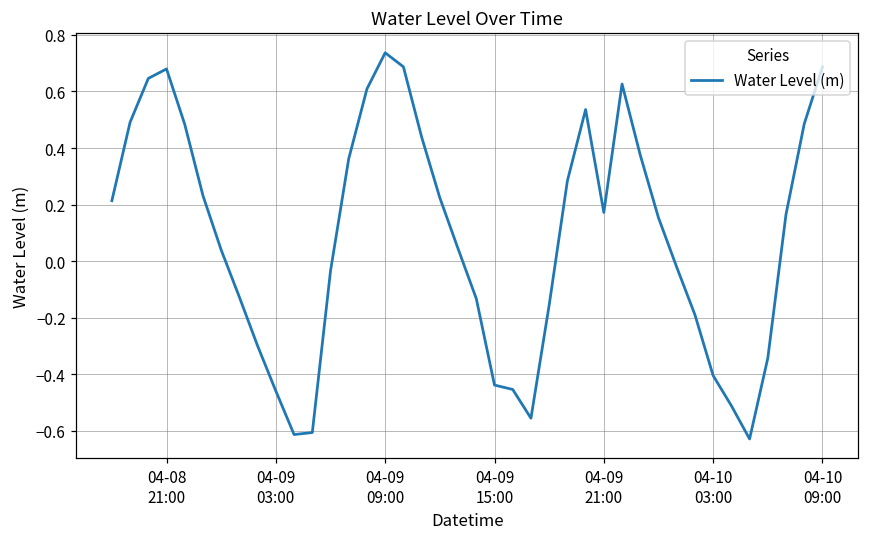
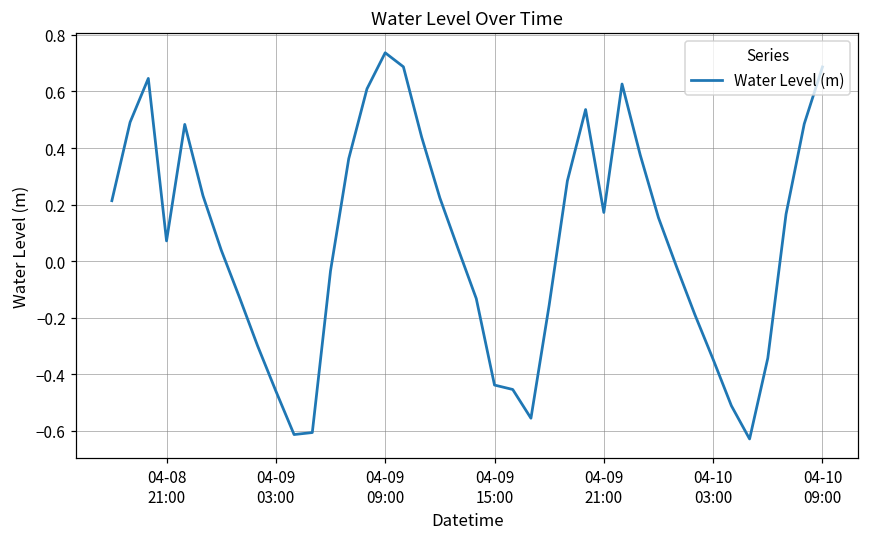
  {
-   "04-08 21:00": 0.68,
+   "04-08 21:00": 0.07,
    "04-09 03:00": -0.46,
    "04-09 09:00": 0.74,
    "04-09 15:00": -0.44,
    "04-09 21:00": 0.17,
-   "04-10 03:00": -0.40
+   "04-10 03:00": -0.35
  }
